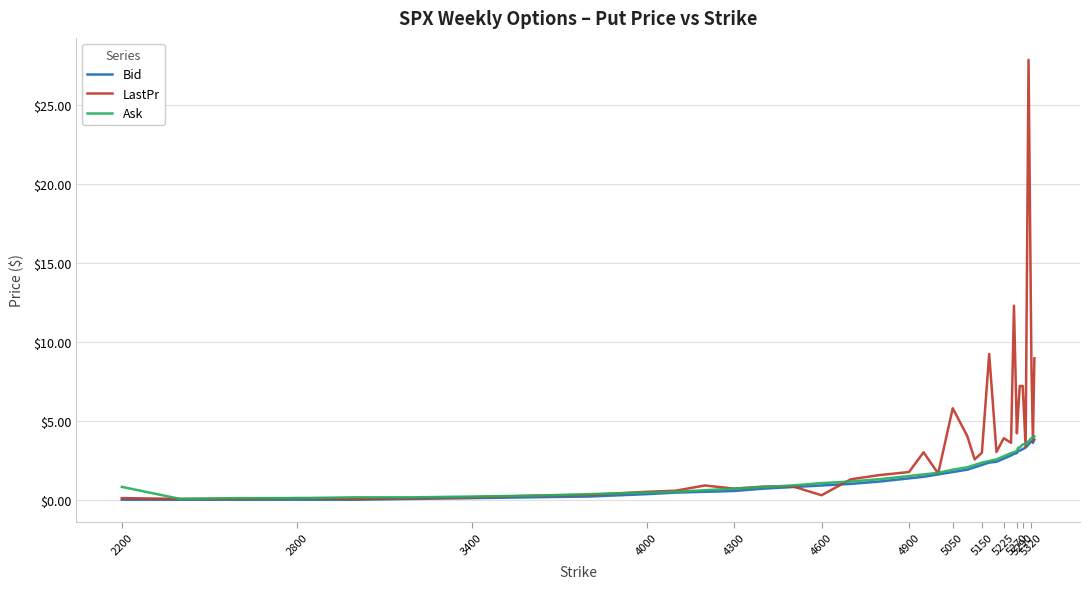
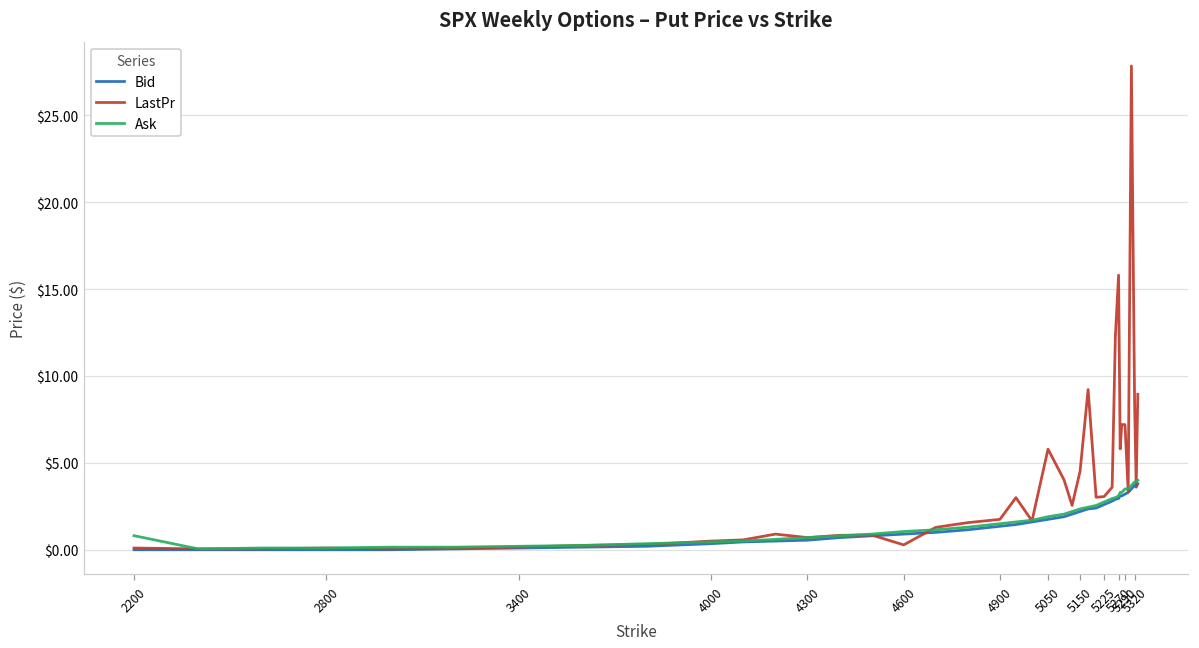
  {
    "Bid": {
      "5290": "$3.2"
    },
    "LastPr": {
      "4600": "$0.3",
      "4900": "$1.8",
      "5050": "$5.8",
-     "5150": "$3.0",
-     "5225": "$3.9",
-     "5270": "$4.2",
+     "5150": "$4.5",
+     "5225": "$3.1",
+     "5270": "$15.8",
      "5290": "$7.2",
      "5320": "$8.4"
    },
    "Ask": {
      "2200": "$0.8",
      "5290": "$3.5",
      "5320": "$3.9"
    }
  }
